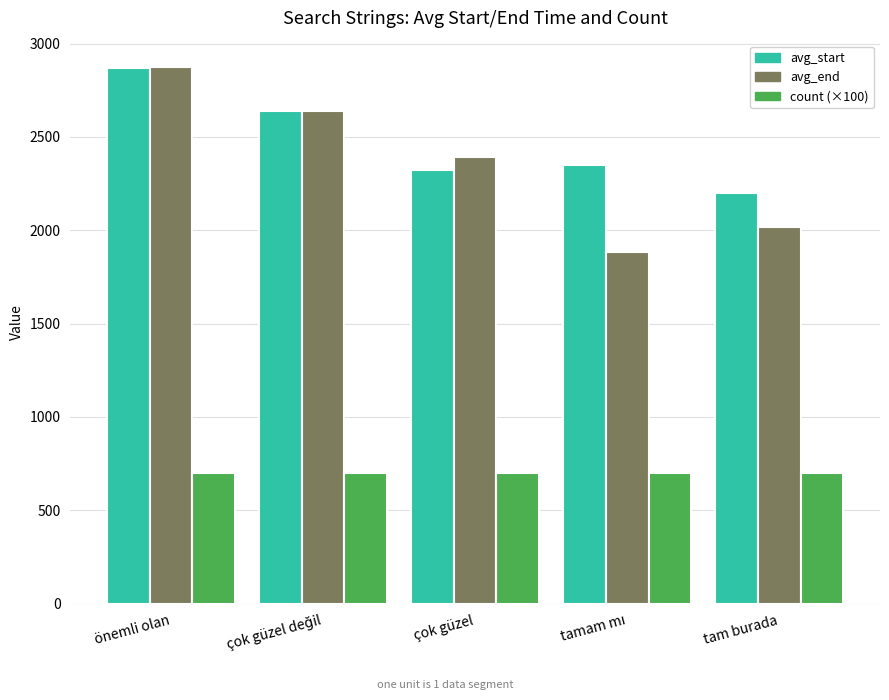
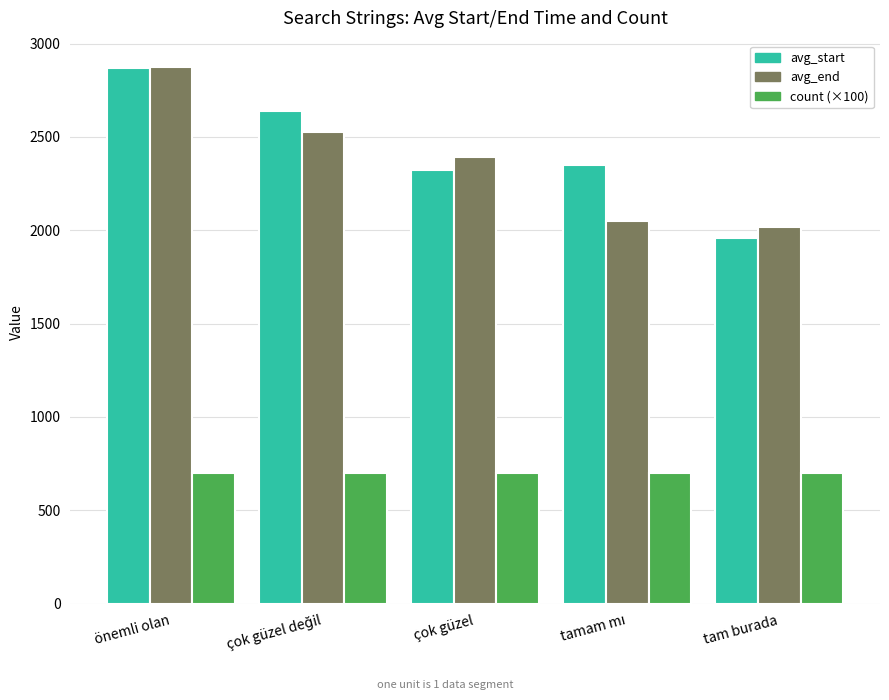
  {
    "avg_start": {
      "önemli olan": 2870,
      "çok güzel değil": 2640,
      "çok güzel": 2320,
      "tamam mı": 2350,
-     "tam burada": 2200
+     "tam burada": 1960
    },
    "avg_end": {
      "önemli olan": 2870,
-     "çok güzel değil": 2640,
+     "çok güzel değil": 2530,
      "çok güzel": 2390,
-     "tamam mı": 1890,
+     "tamam mı": 2050,
      "tam burada": 2020
    },
    "count (×100)": {
      "önemli olan": 700,
      "çok güzel değil": 700,
      "çok güzel": 700,
      "tamam mı": 700,
      "tam burada": 700
    }
  }
